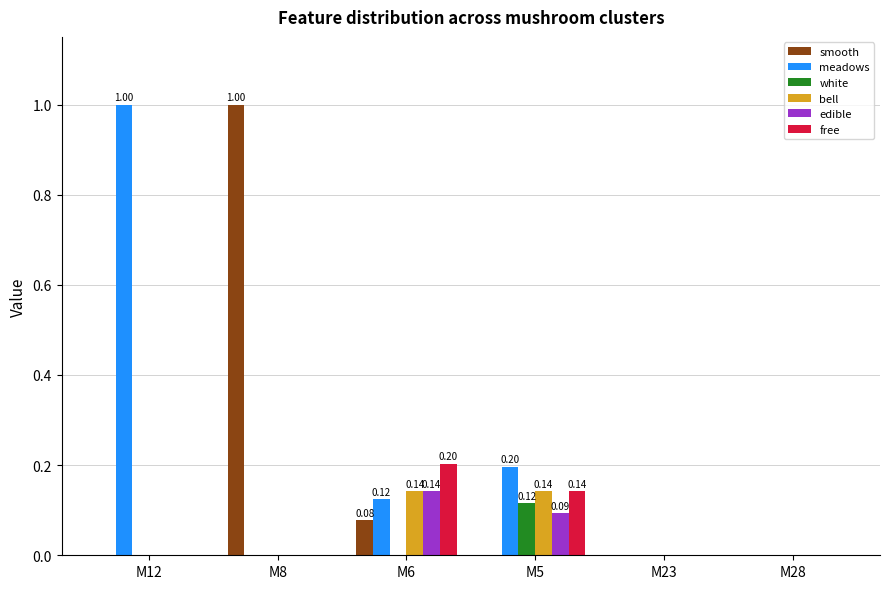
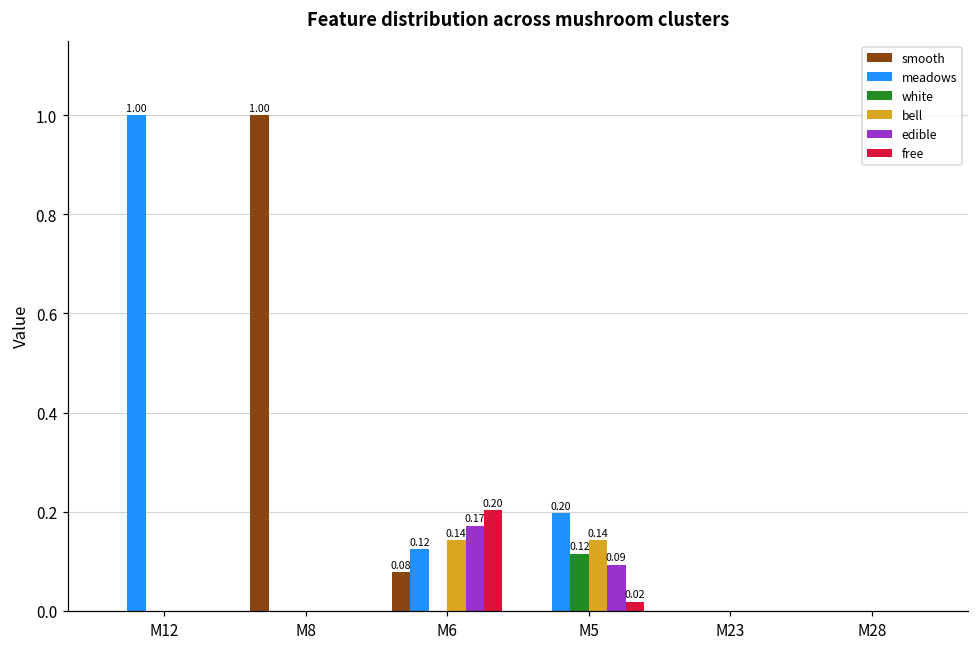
  {
    "smooth": {
      "M8": 1.00,
      "M6": 0.08
    },
    "meadows": {
      "M12": 1.00,
      "M6": 0.12,
      "M5": 0.20
    },
    "white": {
      "M5": 0.12
    },
    "bell": {
      "M6": 0.14,
      "M5": 0.14
    },
    "edible": {
-     "M6": 0.14,
+     "M6": 0.17,
      "M5": 0.09
    },
    "free": {
      "M6": 0.20,
-     "M5": 0.14
+     "M5": 0.02
    }
  }
